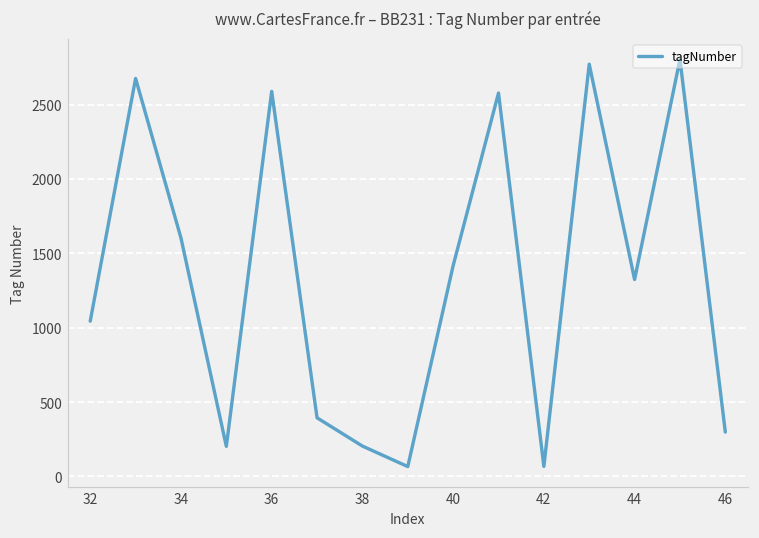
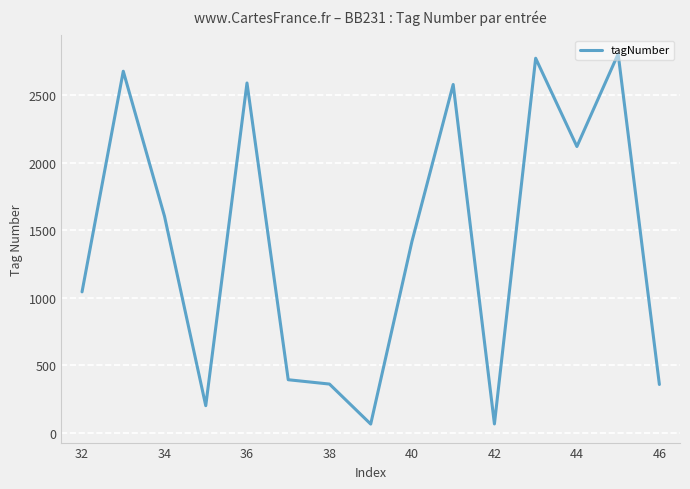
  {
    "32": 1040,
    "34": 1600,
    "36": 2590,
-   "38": 200,
+   "38": 360,
    "40": 1420,
    "42": 70,
-   "44": 1320,
-   "46": 300
+   "44": 2120,
+   "46": 360
  }
